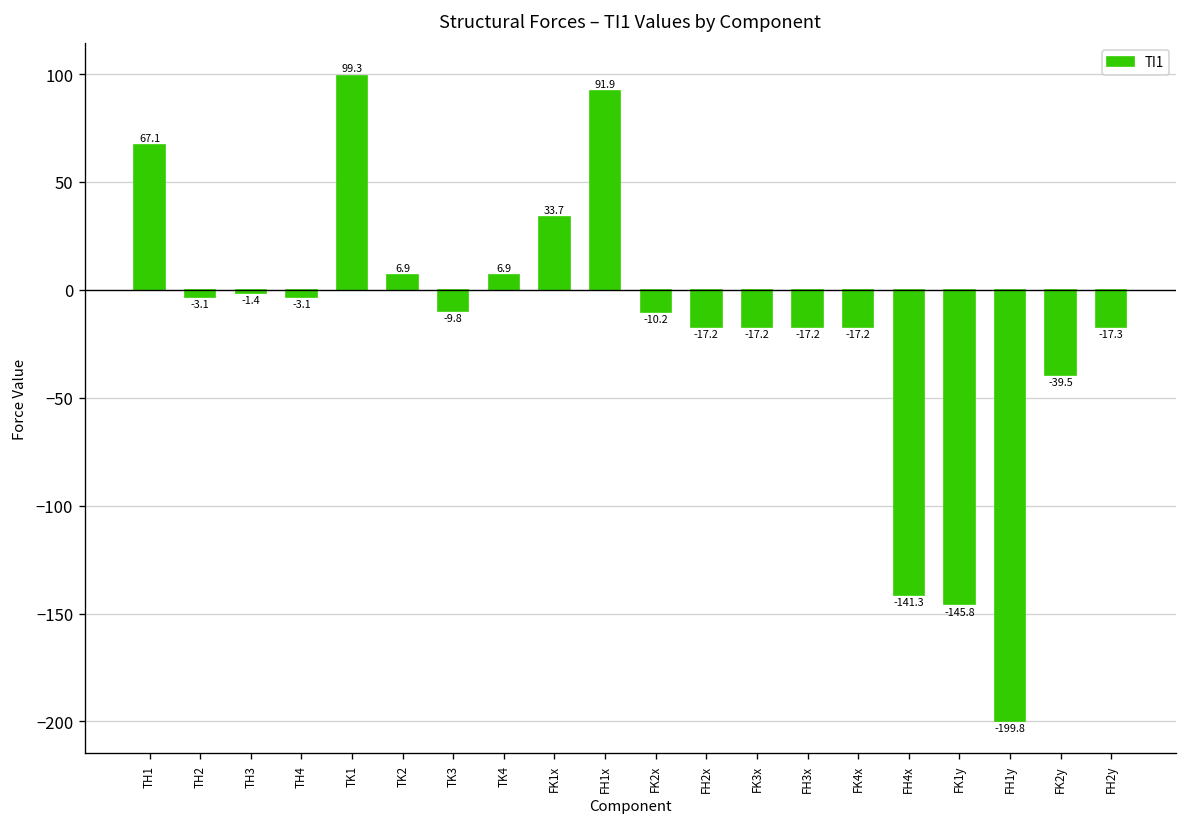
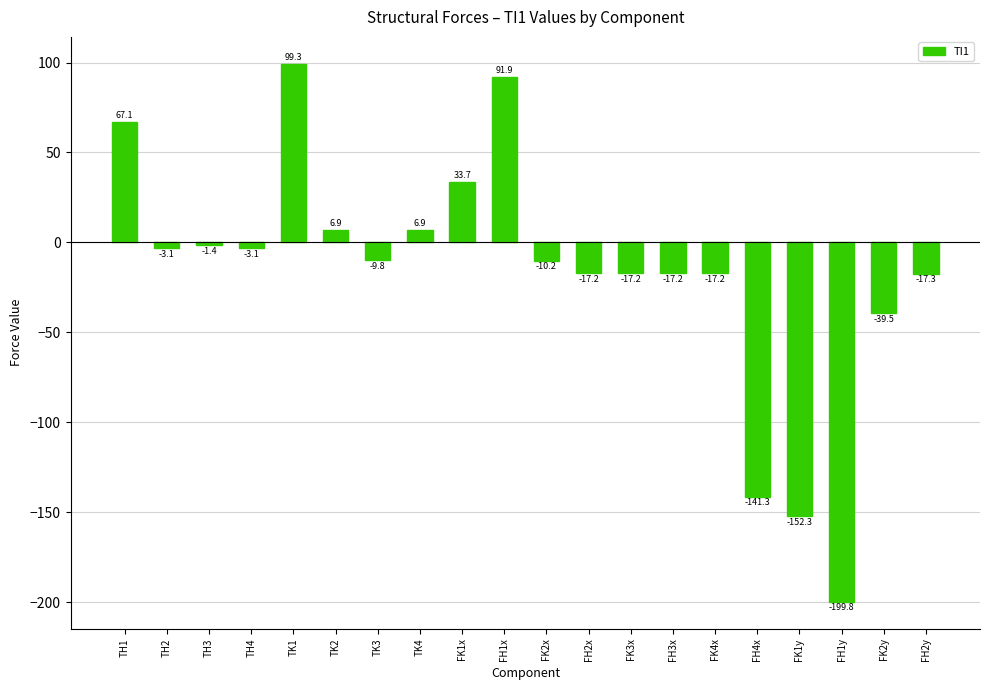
  {
    "TH1": 67.1,
    "TH2": -3.1,
    "TH3": -1.4,
    "TH4": -3.1,
    "TK1": 99.3,
    "TK2": 6.9,
    "TK3": -9.8,
    "TK4": 6.9,
    "FK1x": 33.7,
    "FH1x": 91.9,
    "FK2x": -10.2,
    "FH2x": -17.2,
    "FK3x": -17.2,
    "FH3x": -17.2,
    "FK4x": -17.2,
    "FH4x": -141.3,
-   "FK1y": -145.8,
+   "FK1y": -152.3,
    "FH1y": -199.8,
    "FK2y": -39.5,
    "FH2y": -17.3
  }
